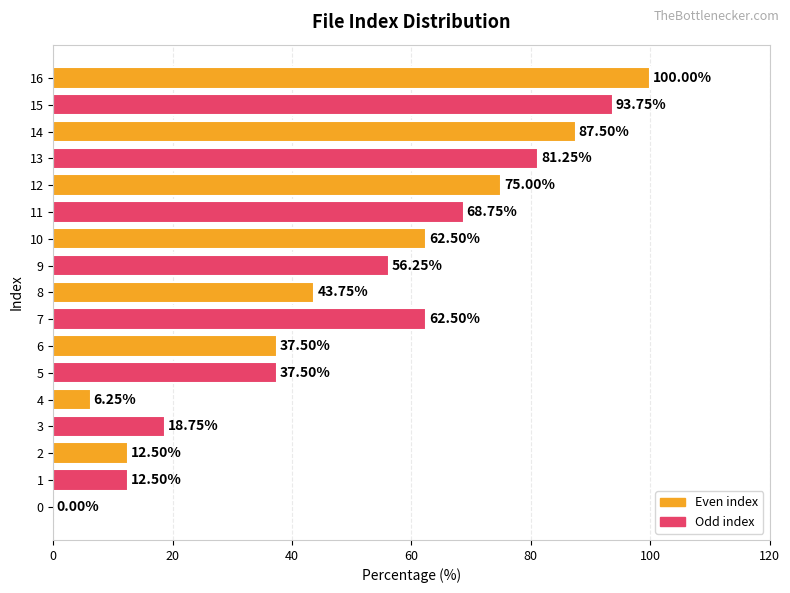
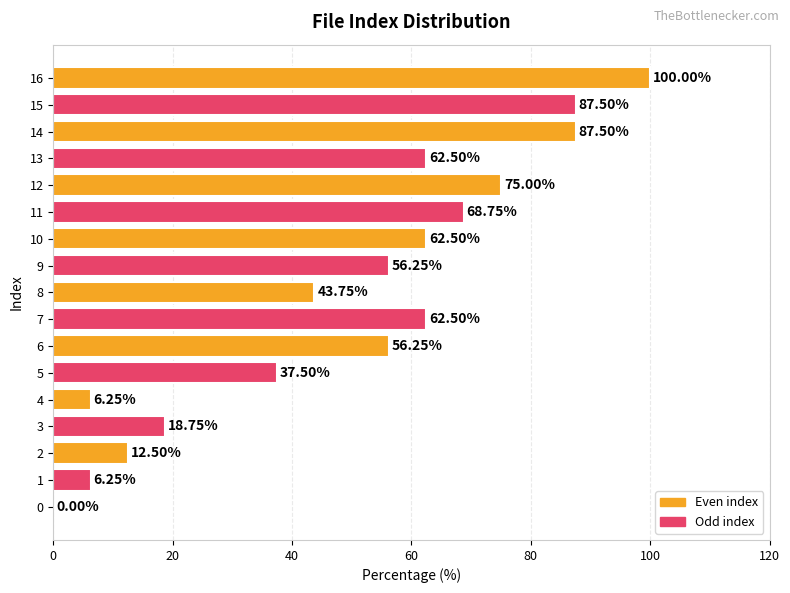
  {
    "16": "100.00%",
-   "15": "93.75%",
+   "15": "87.50%",
    "14": "87.50%",
-   "13": "81.25%",
+   "13": "62.50%",
    "12": "75.00%",
    "11": "68.75%",
    "10": "62.50%",
    "9": "56.25%",
    "8": "43.75%",
    "7": "62.50%",
-   "6": "37.50%",
+   "6": "56.25%",
    "5": "37.50%",
    "4": "6.25%",
    "3": "18.75%",
    "2": "12.50%",
-   "1": "12.50%",
+   "1": "6.25%",
    "0": "0.00%"
  }
